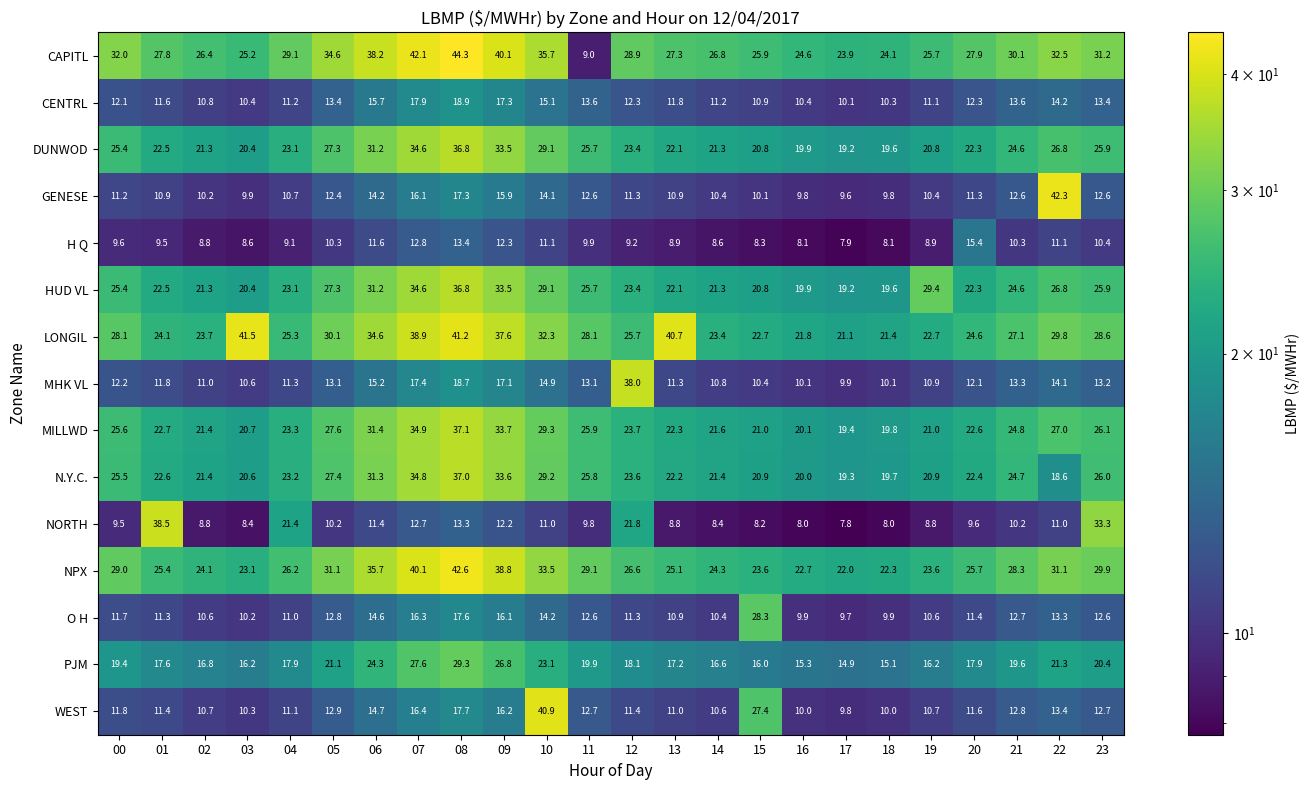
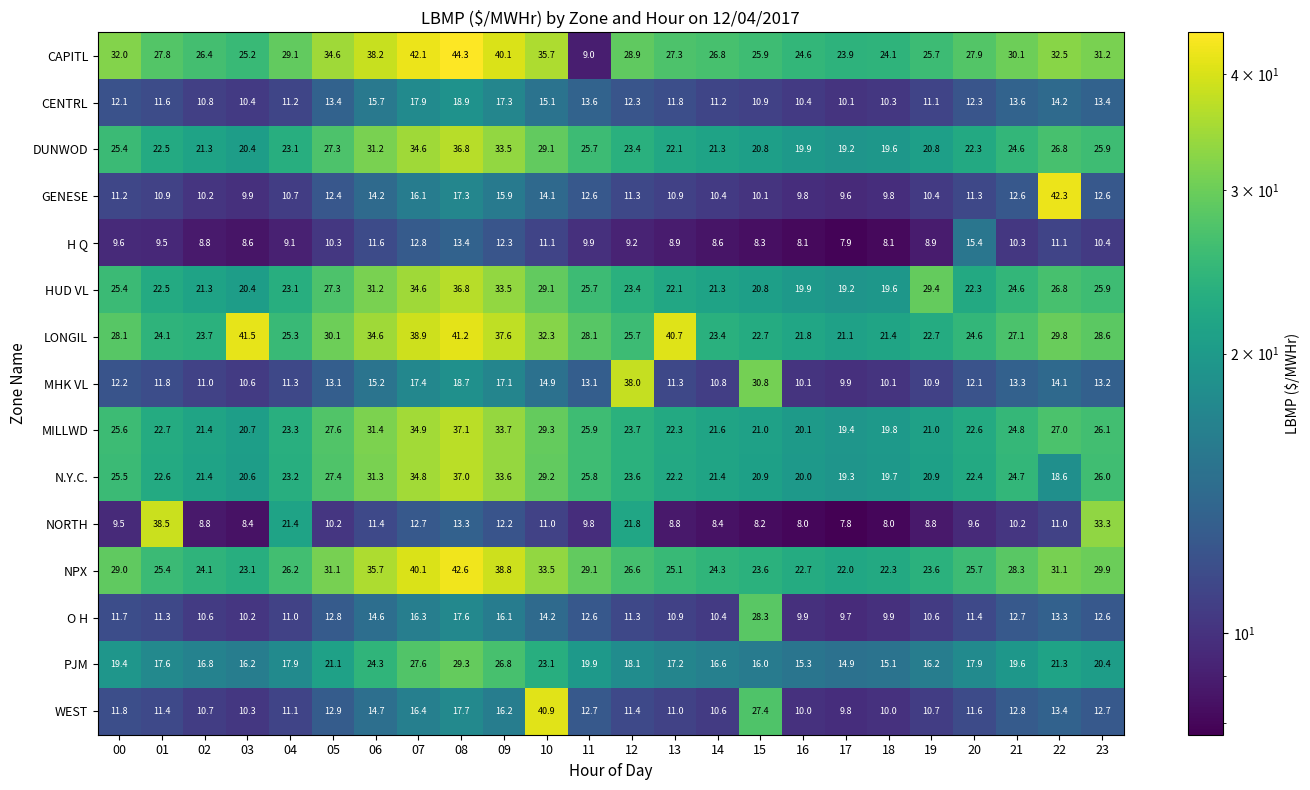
  {
    "MHK VL": {
      "00": 12.2,
      "01": 11.8,
      "02": 11.0,
      "03": 10.6,
      "04": 11.3,
      "05": 13.1,
      "06": 15.2,
      "07": 17.4,
      "08": 18.7,
      "09": 17.1,
      "10": 14.9,
      "11": 13.1,
      "12": 38.0,
      "13": 11.3,
      "14": 10.8,
-     "15": 10.4,
+     "15": 30.8,
      "16": 10.1,
      "17": 9.9,
      "18": 10.1,
      "19": 10.9,
      "20": 12.1,
      "21": 13.3,
      "22": 14.1,
      "23": 13.2
    }
  }
